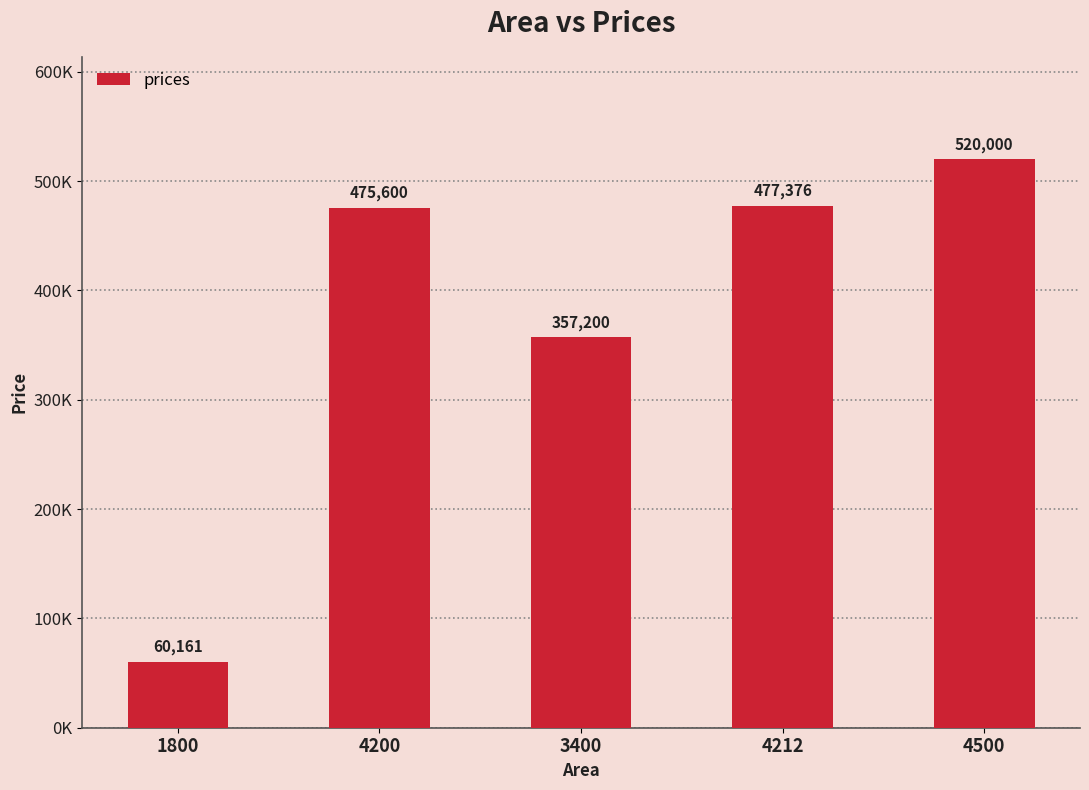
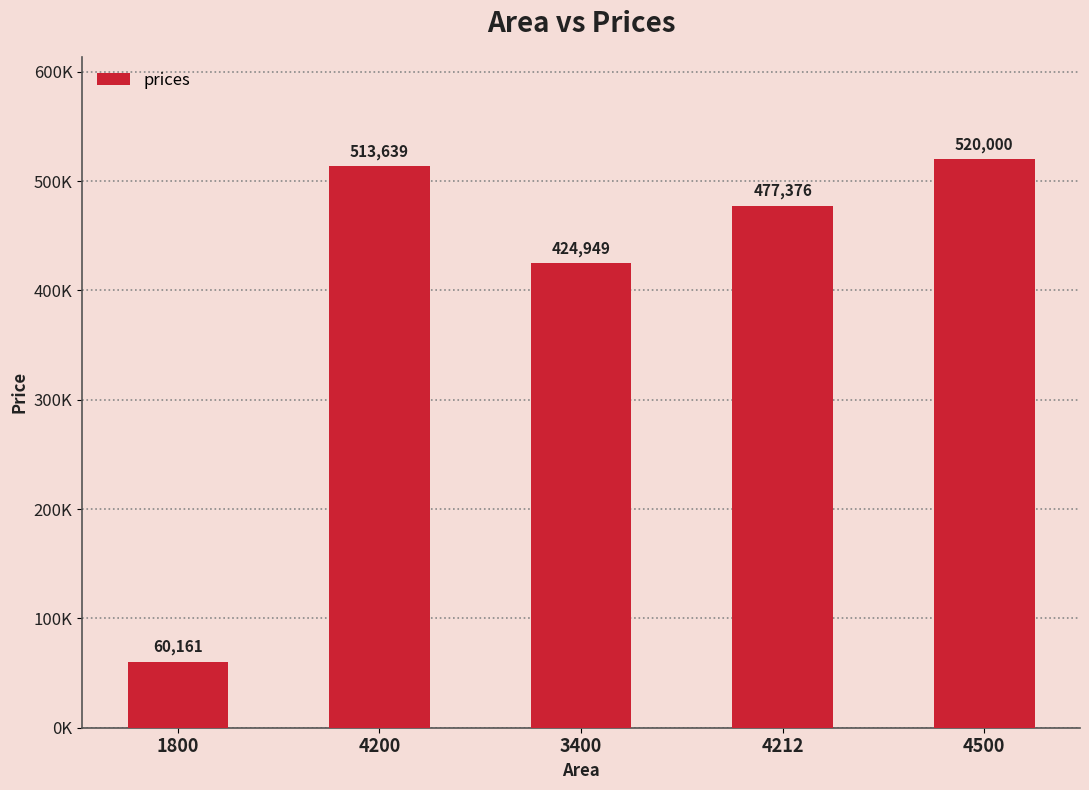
  {
    "1800": "60,161",
-   "4200": "475,600",
-   "3400": "357,200",
+   "4200": "513,639",
+   "3400": "424,949",
    "4212": "477,376",
    "4500": "520,000"
  }
